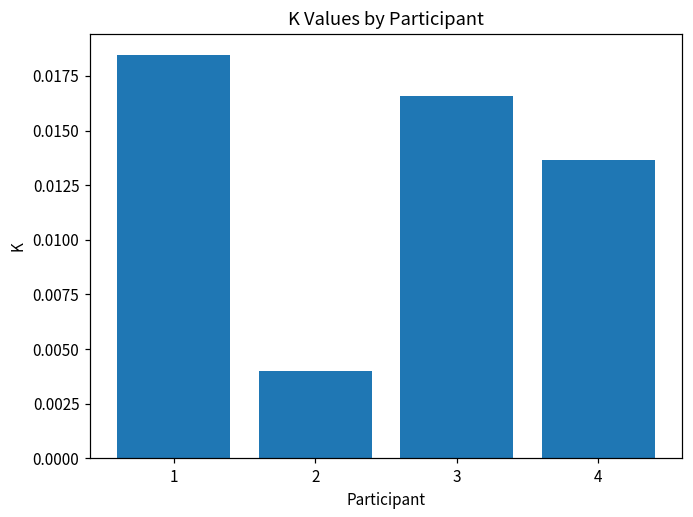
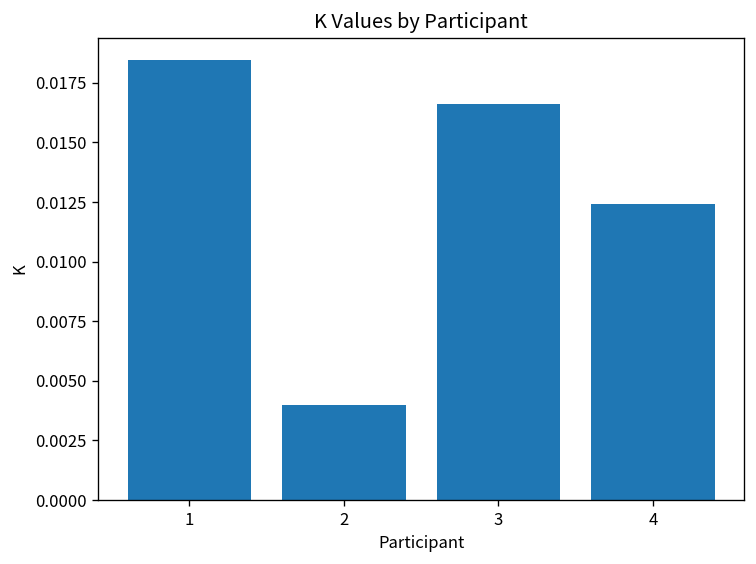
  {
    "1": 0.0185,
    "2": 0.0040,
    "3": 0.0166,
-   "4": 0.0136
+   "4": 0.0124
  }
